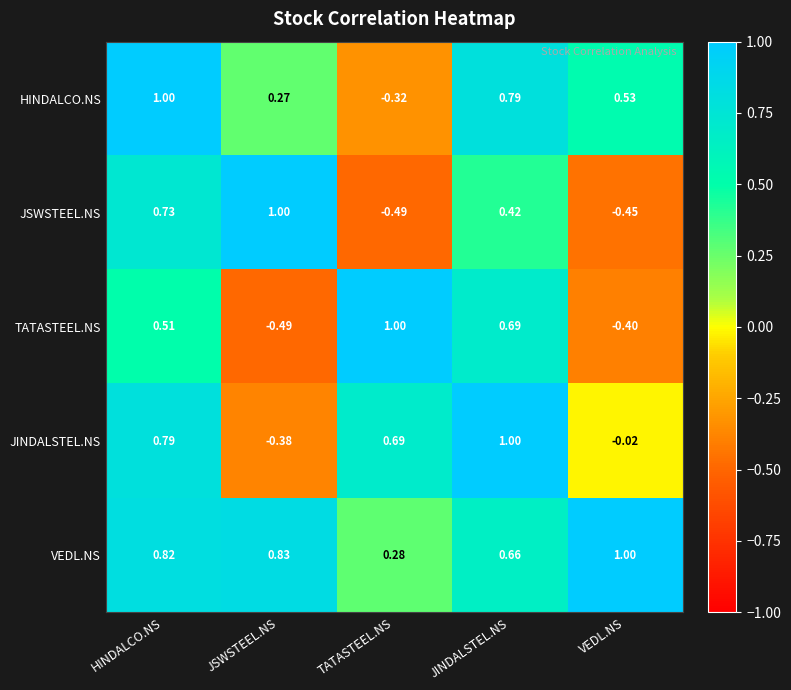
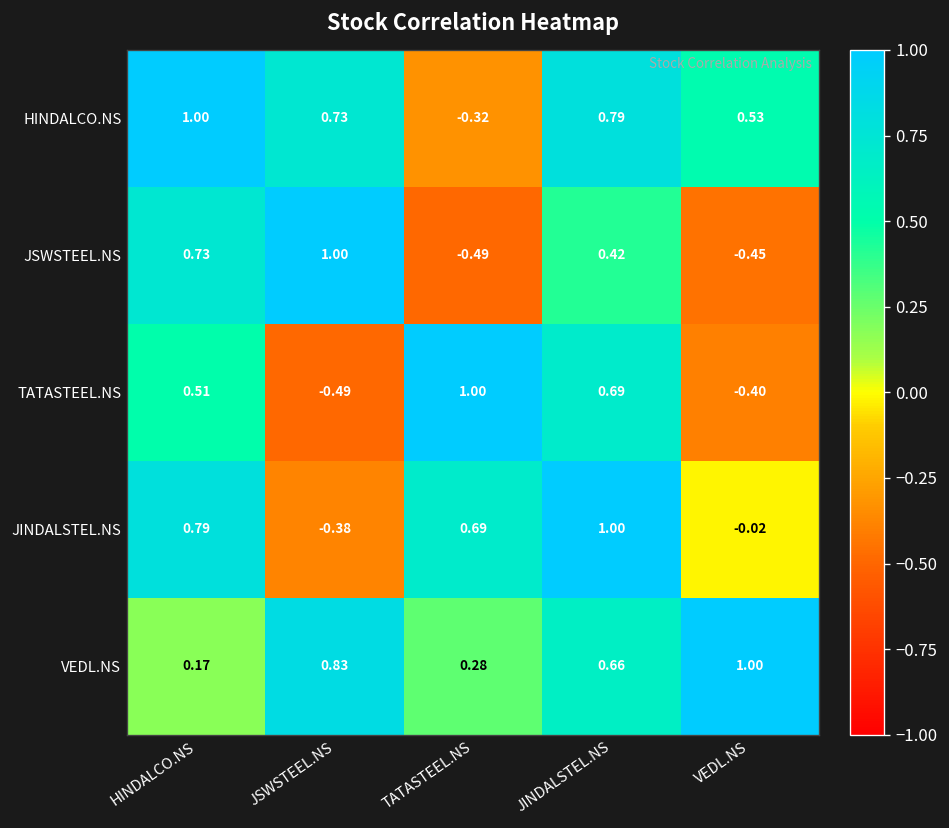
  {
    "HINDALCO.NS": {
      "HINDALCO.NS": 1.00,
-     "JSWSTEEL.NS": 0.27,
+     "JSWSTEEL.NS": 0.73,
      "TATASTEEL.NS": -0.32,
      "JINDALSTEL.NS": 0.79
    },
    "JSWSTEEL.NS": {
      "HINDALCO.NS": 0.73,
      "JSWSTEEL.NS": 1.00,
      "TATASTEEL.NS": -0.49,
      "JINDALSTEL.NS": 0.42,
      "VEDL.NS": -0.45
    },
    "TATASTEEL.NS": {
      "HINDALCO.NS": 0.51,
      "JSWSTEEL.NS": -0.49,
      "TATASTEEL.NS": 1.00,
      "JINDALSTEL.NS": 0.69,
      "VEDL.NS": -0.40
    },
    "JINDALSTEL.NS": {
      "HINDALCO.NS": 0.79,
      "JSWSTEEL.NS": -0.38,
      "TATASTEEL.NS": 0.69,
      "JINDALSTEL.NS": 1.00,
      "VEDL.NS": -0.02
    },
    "VEDL.NS": {
-     "HINDALCO.NS": 0.82,
+     "HINDALCO.NS": 0.17,
      "JSWSTEEL.NS": 0.83,
      "TATASTEEL.NS": 0.28,
      "JINDALSTEL.NS": 0.66,
      "VEDL.NS": 1.00
    }
  }
